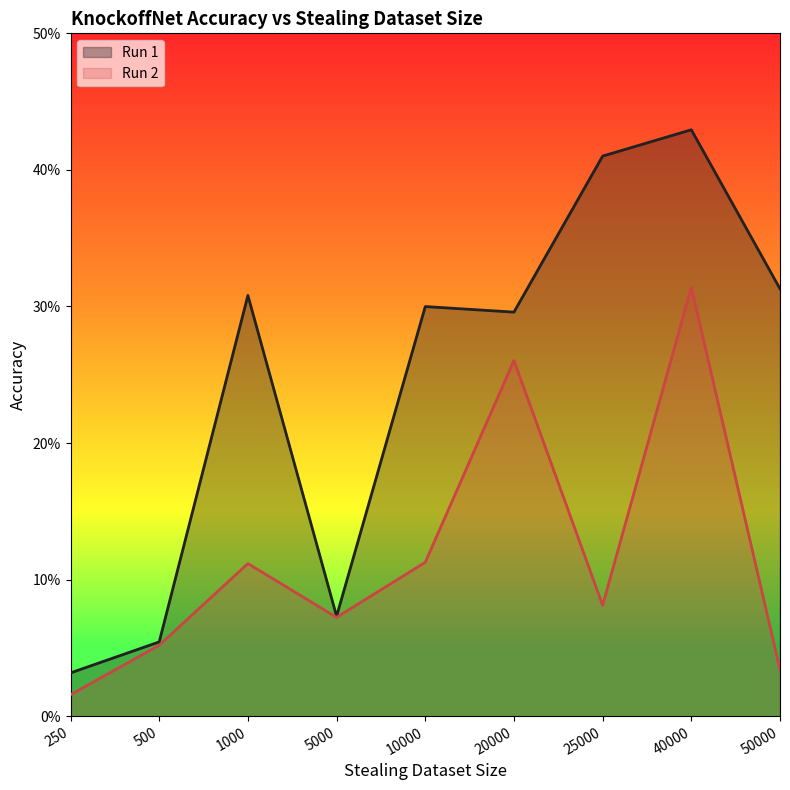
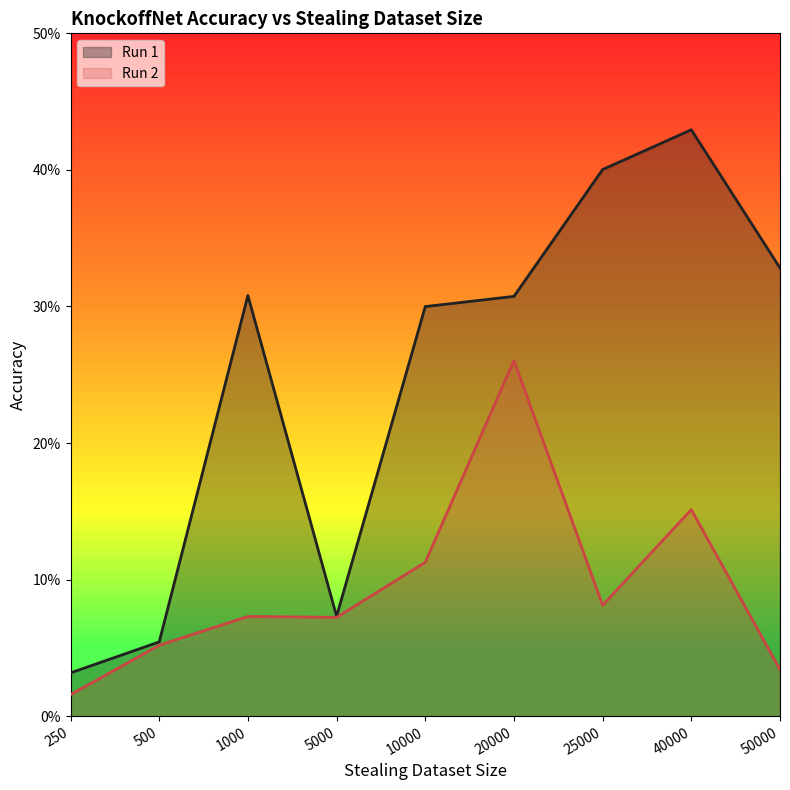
  {
    "Run 1": {
      "250": "3.2%",
      "500": "5.4%",
      "1000": "30.8%",
      "10000": "30.0%",
-     "20000": "29.6%",
-     "25000": "41.0%",
+     "20000": "30.7%",
+     "25000": "40.0%",
      "40000": "42.9%",
-     "50000": "31.3%"
+     "50000": "32.8%"
    },
    "Run 2": {
      "250": "1.6%",
      "500": "5.2%",
-     "1000": "11.2%",
+     "1000": "7.3%",
      "10000": "11.3%",
      "20000": "26.0%",
      "25000": "8.1%",
-     "40000": "31.4%",
+     "40000": "15.1%",
      "50000": "3.4%"
    }
  }
